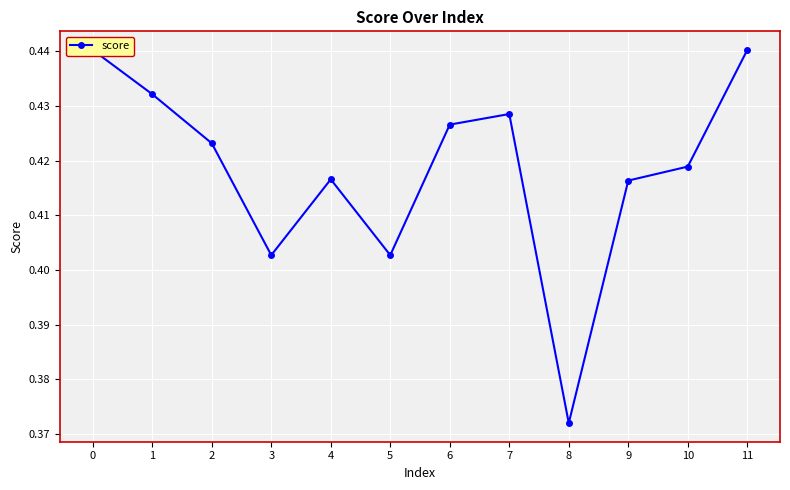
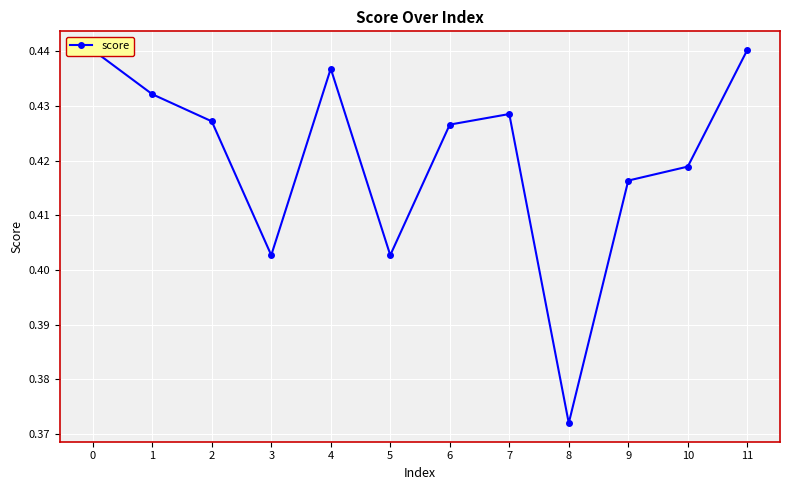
  {
    "1": 0.432,
-   "2": 0.423,
+   "2": 0.427,
    "3": 0.403,
-   "4": 0.417,
+   "4": 0.437,
    "5": 0.403,
    "6": 0.427,
    "7": 0.429,
    "8": 0.372,
    "9": 0.416,
    "10": 0.419,
    "11": 0.440
  }
